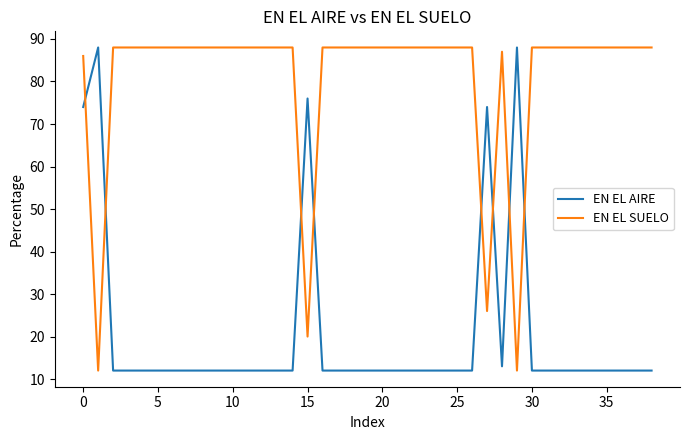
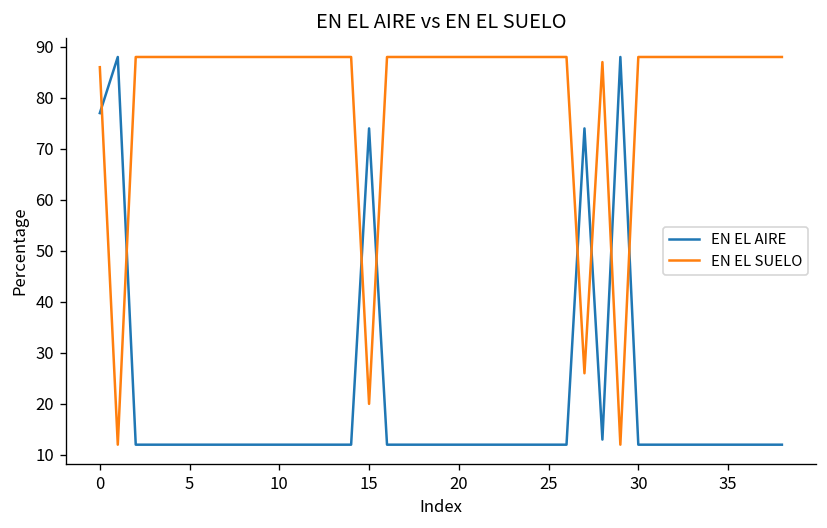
  {
    "EN EL AIRE": {
-     "0": 74,
+     "0": 77,
      "5": 12,
      "10": 12,
-     "15": 76,
+     "15": 74,
      "20": 12,
      "25": 12,
      "30": 12,
      "35": 12
    },
    "EN EL SUELO": {
      "0": 86,
      "5": 88,
      "10": 88,
      "15": 20,
      "20": 88,
      "25": 88,
      "30": 88,
      "35": 88
    }
  }
